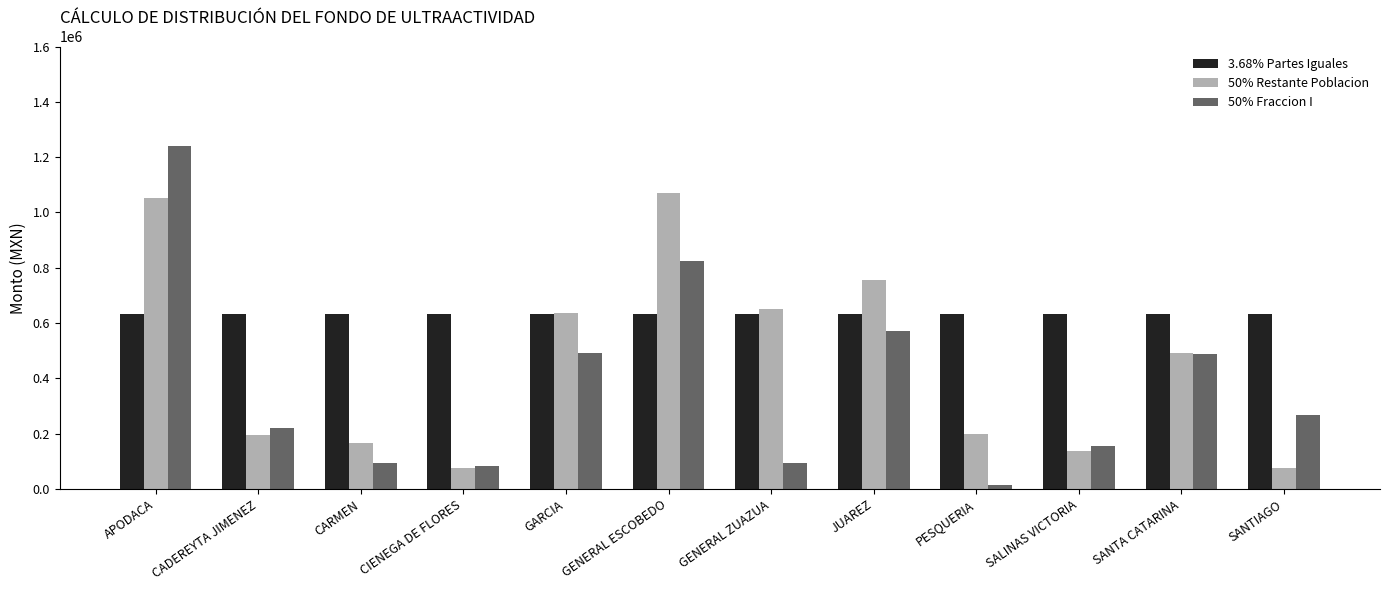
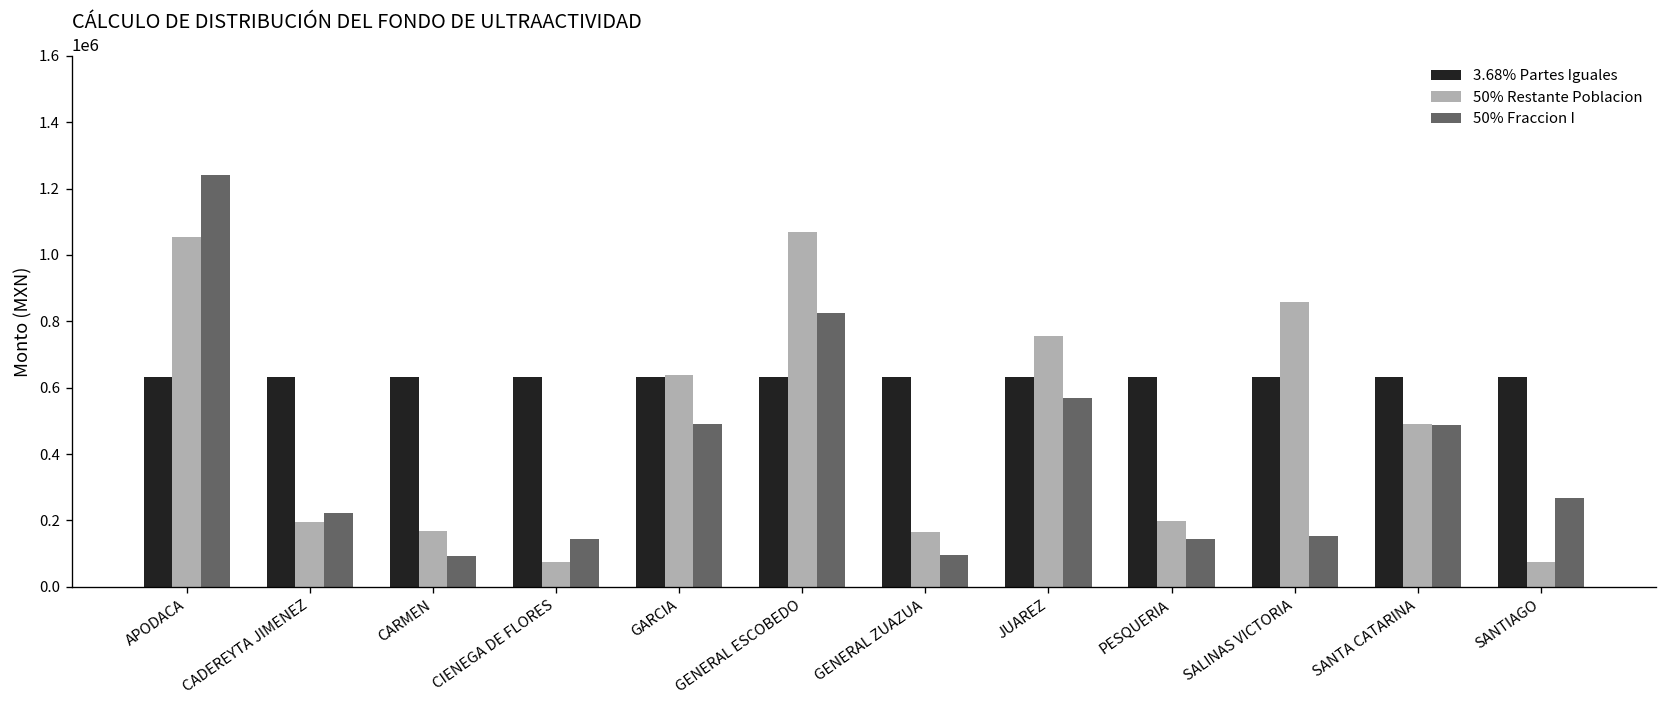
  {
    "3.68% Partes Iguales": {
      "APODACA": 630000,
      "CADEREYTA JIMENEZ": 630000,
      "CARMEN": 630000,
      "CIENEGA DE FLORES": 630000,
      "GARCIA": 630000,
      "GENERAL ESCOBEDO": 630000,
      "GENERAL ZUAZUA": 630000,
      "JUAREZ": 630000,
      "PESQUERIA": 630000,
      "SALINAS VICTORIA": 630000,
      "SANTA CATARINA": 630000,
      "SANTIAGO": 630000
    },
    "50% Restante Poblacion": {
      "APODACA": 1050000,
      "CADEREYTA JIMENEZ": 200000,
      "CARMEN": 170000,
      "CIENEGA DE FLORES": 70000,
      "GARCIA": 640000,
      "GENERAL ESCOBEDO": 1070000,
-     "GENERAL ZUAZUA": 650000,
+     "GENERAL ZUAZUA": 160000,
      "JUAREZ": 760000,
      "PESQUERIA": 200000,
-     "SALINAS VICTORIA": 140000,
+     "SALINAS VICTORIA": 860000,
      "SANTA CATARINA": 490000,
      "SANTIAGO": 80000
    },
    "50% Fraccion I": {
      "APODACA": 1240000,
      "CADEREYTA JIMENEZ": 220000,
      "CARMEN": 90000,
-     "CIENEGA DE FLORES": 80000,
+     "CIENEGA DE FLORES": 140000,
      "GARCIA": 490000,
      "GENERAL ESCOBEDO": 830000,
      "GENERAL ZUAZUA": 100000,
      "JUAREZ": 570000,
-     "PESQUERIA": 20000,
+     "PESQUERIA": 150000,
      "SALINAS VICTORIA": 150000,
      "SANTA CATARINA": 490000,
      "SANTIAGO": 270000
    }
  }
